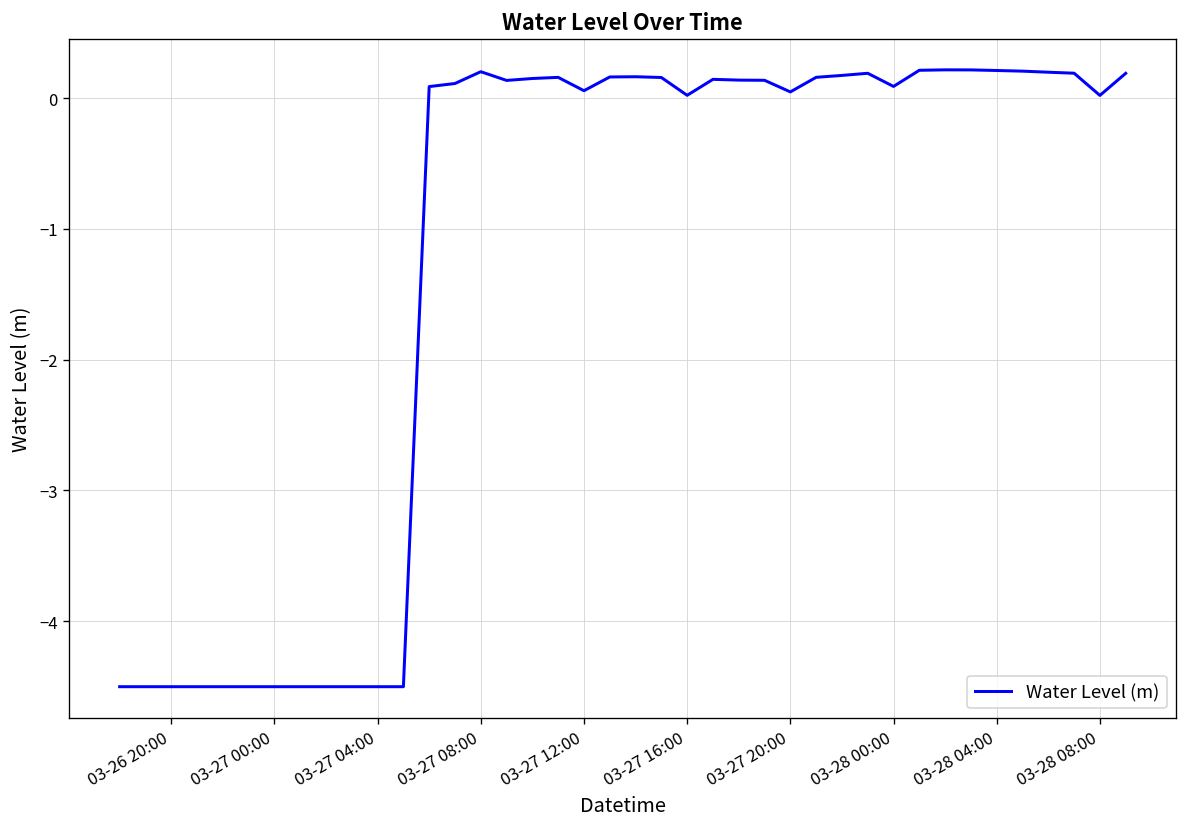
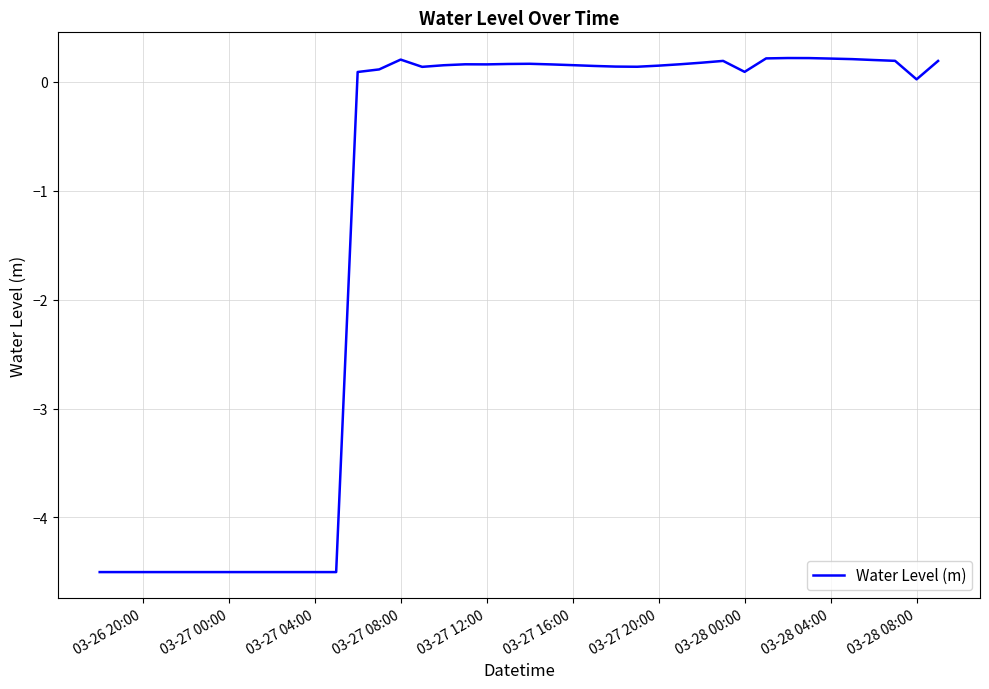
  {
    "03-26 20:00": -4.50,
    "03-27 00:00": -4.50,
    "03-27 04:00": -4.50,
    "03-27 08:00": 0.20,
-   "03-27 12:00": 0.06,
-   "03-27 16:00": 0.02,
-   "03-27 20:00": 0.05,
+   "03-27 12:00": 0.16,
+   "03-27 16:00": 0.15,
+   "03-27 20:00": 0.15,
    "03-28 00:00": 0.09,
    "03-28 04:00": 0.21,
    "03-28 08:00": 0.02
  }
